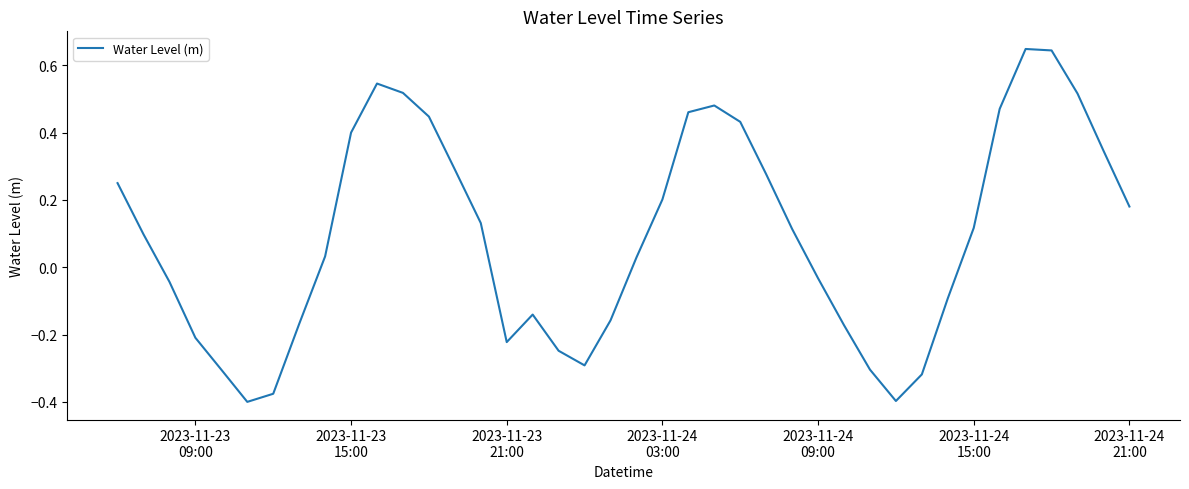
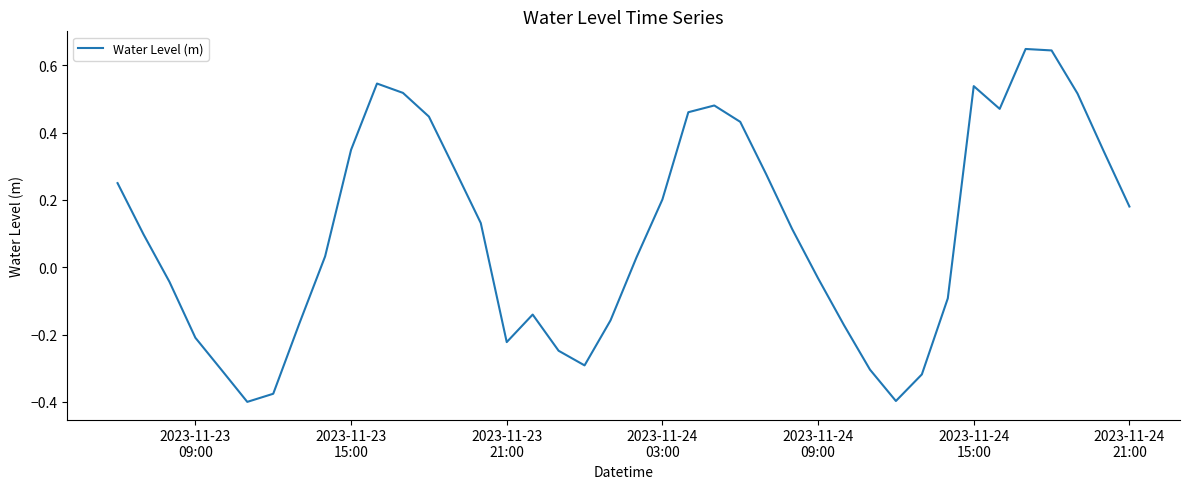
  {
    "2023-11-23 09:00": -0.21,
-   "2023-11-23 15:00": 0.40,
+   "2023-11-23 15:00": 0.35,
    "2023-11-23 21:00": -0.22,
    "2023-11-24 03:00": 0.20,
    "2023-11-24 09:00": -0.03,
-   "2023-11-24 15:00": 0.12,
+   "2023-11-24 15:00": 0.54,
    "2023-11-24 21:00": 0.18
  }
